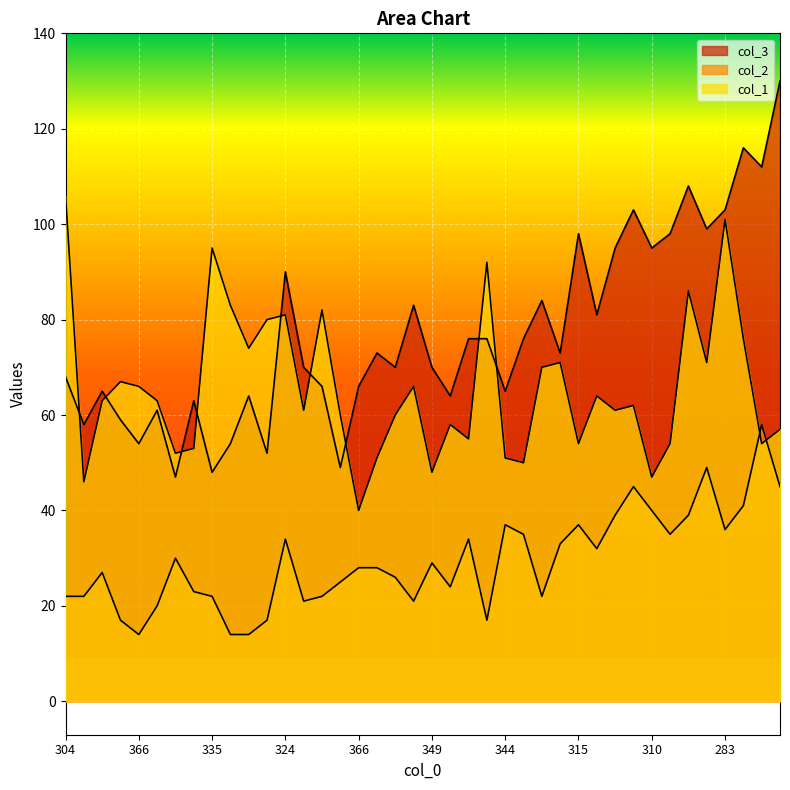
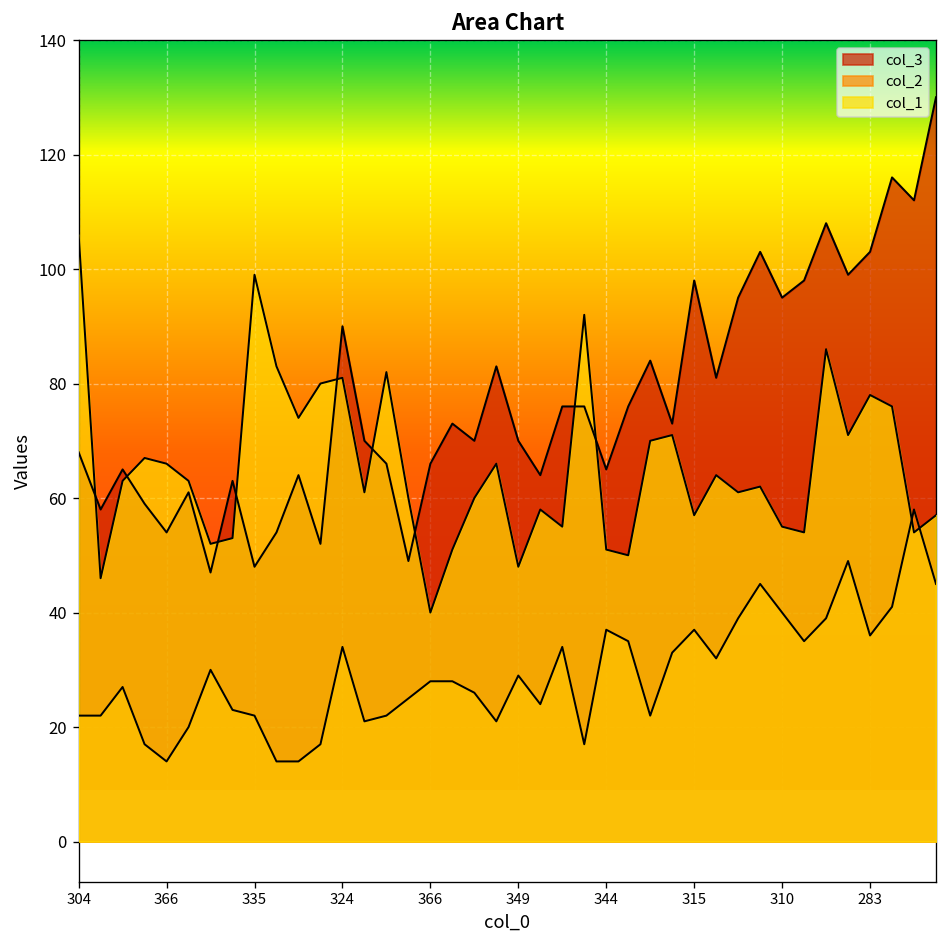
  {
    "col_3": {
      "304": 68,
      "335": 48,
      "324": 90,
      "349": 70,
      "344": 65,
      "315": 98,
      "310": 95,
      "283": 103
    },
    "col_2": {
      "304": 22,
      "335": 22,
      "324": 34,
      "349": 29,
      "344": 37,
      "315": 37,
      "310": 40,
      "283": 36
    },
    "col_1": {
      "304": 106,
-     "335": 95,
+     "335": 99,
      "324": 81,
      "349": 48,
      "344": 51,
-     "315": 54,
-     "310": 47,
-     "283": 101
+     "315": 57,
+     "310": 55,
+     "283": 78
    }
  }
